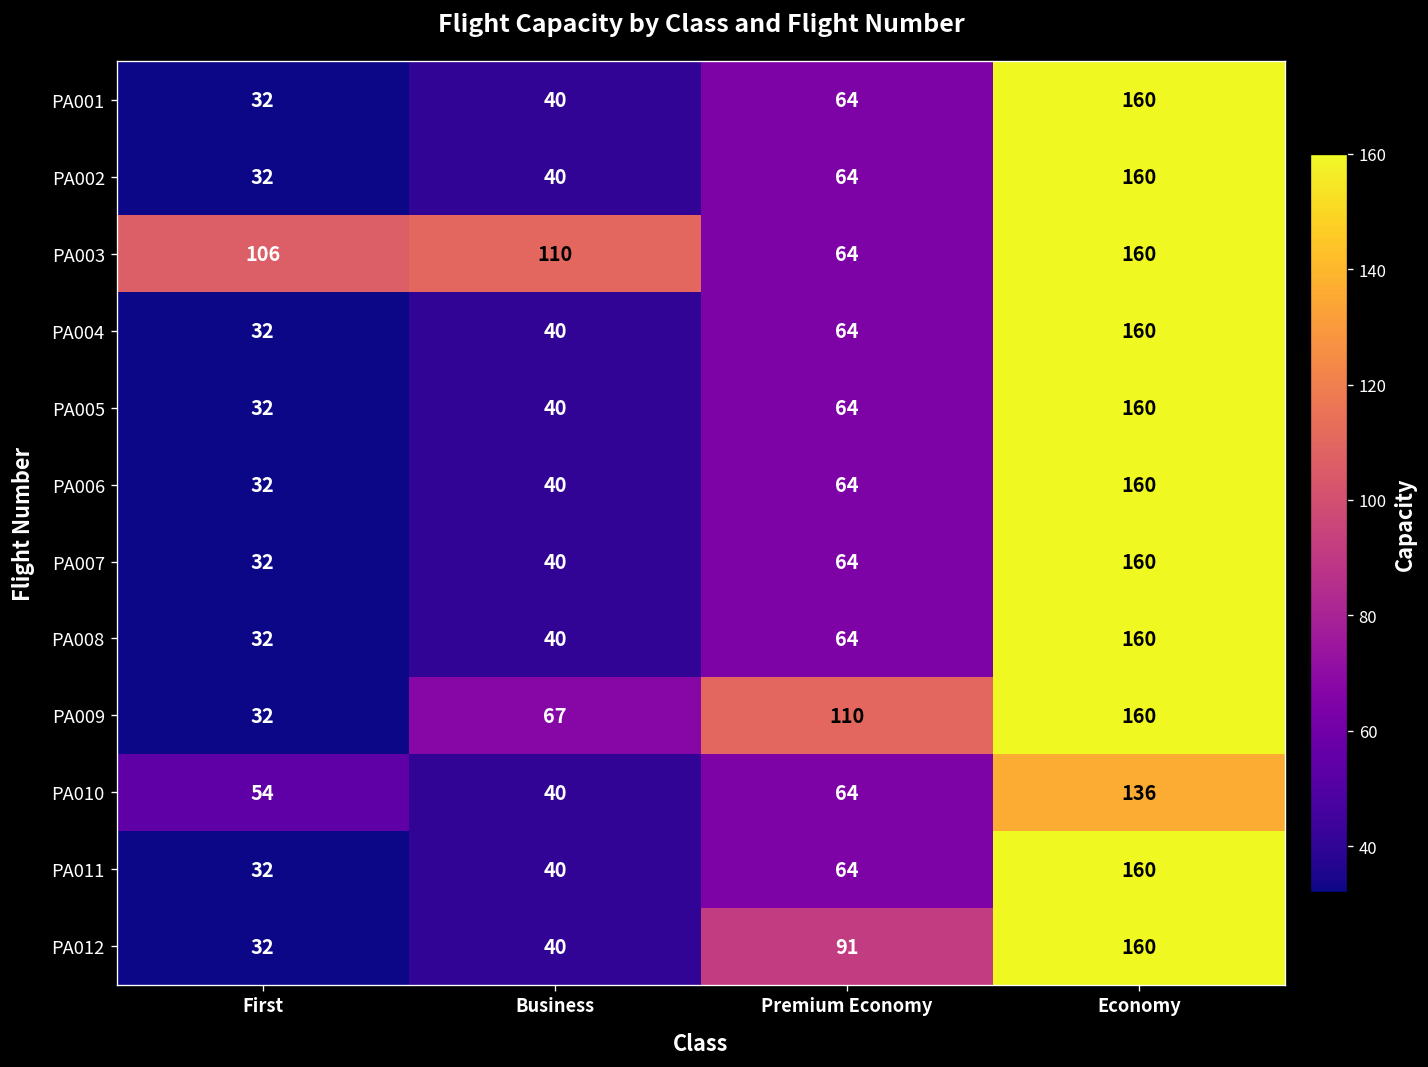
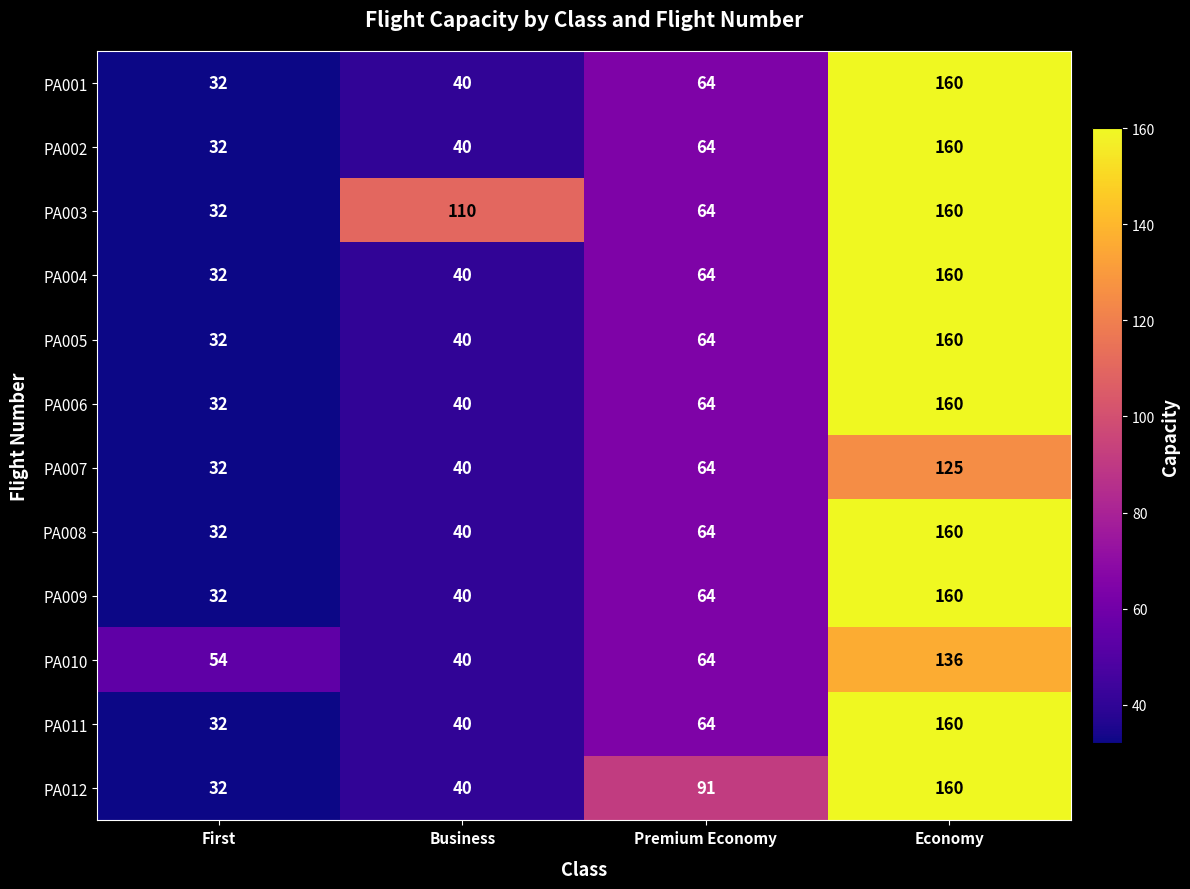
  {
    "PA001": {
      "First": 32,
      "Business": 40,
      "Premium Economy": 64,
      "Economy": 160
    },
    "PA002": {
      "First": 32,
      "Business": 40,
      "Premium Economy": 64,
      "Economy": 160
    },
    "PA003": {
-     "First": 106,
+     "First": 32,
      "Business": 110,
      "Premium Economy": 64,
      "Economy": 160
    },
    "PA004": {
      "First": 32,
      "Business": 40,
      "Premium Economy": 64,
      "Economy": 160
    },
    "PA005": {
      "First": 32,
      "Business": 40,
      "Premium Economy": 64,
      "Economy": 160
    },
    "PA006": {
      "First": 32,
      "Business": 40,
      "Premium Economy": 64,
      "Economy": 160
    },
    "PA007": {
      "First": 32,
      "Business": 40,
      "Premium Economy": 64,
-     "Economy": 160
+     "Economy": 125
    },
    "PA008": {
      "First": 32,
      "Business": 40,
      "Premium Economy": 64,
      "Economy": 160
    },
    "PA009": {
      "First": 32,
-     "Business": 67,
-     "Premium Economy": 110,
+     "Business": 40,
+     "Premium Economy": 64,
      "Economy": 160
    },
    "PA010": {
      "First": 54,
      "Business": 40,
      "Premium Economy": 64,
      "Economy": 136
    },
    "PA011": {
      "First": 32,
      "Business": 40,
      "Premium Economy": 64,
      "Economy": 160
    },
    "PA012": {
      "First": 32,
      "Business": 40,
      "Premium Economy": 91,
      "Economy": 160
    }
  }
